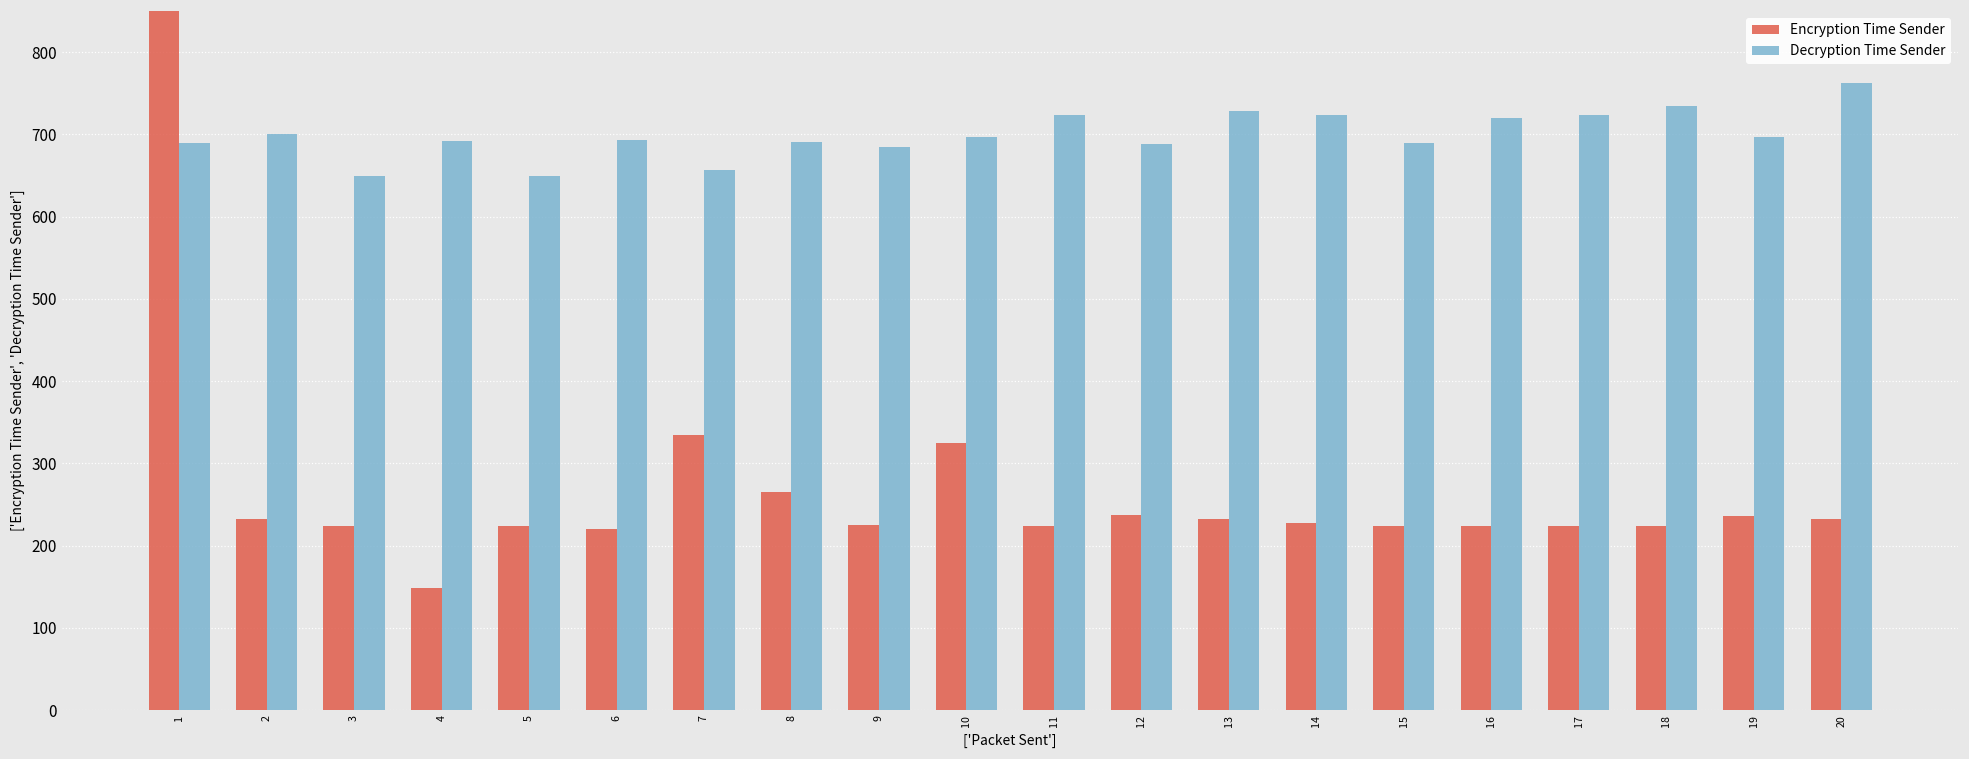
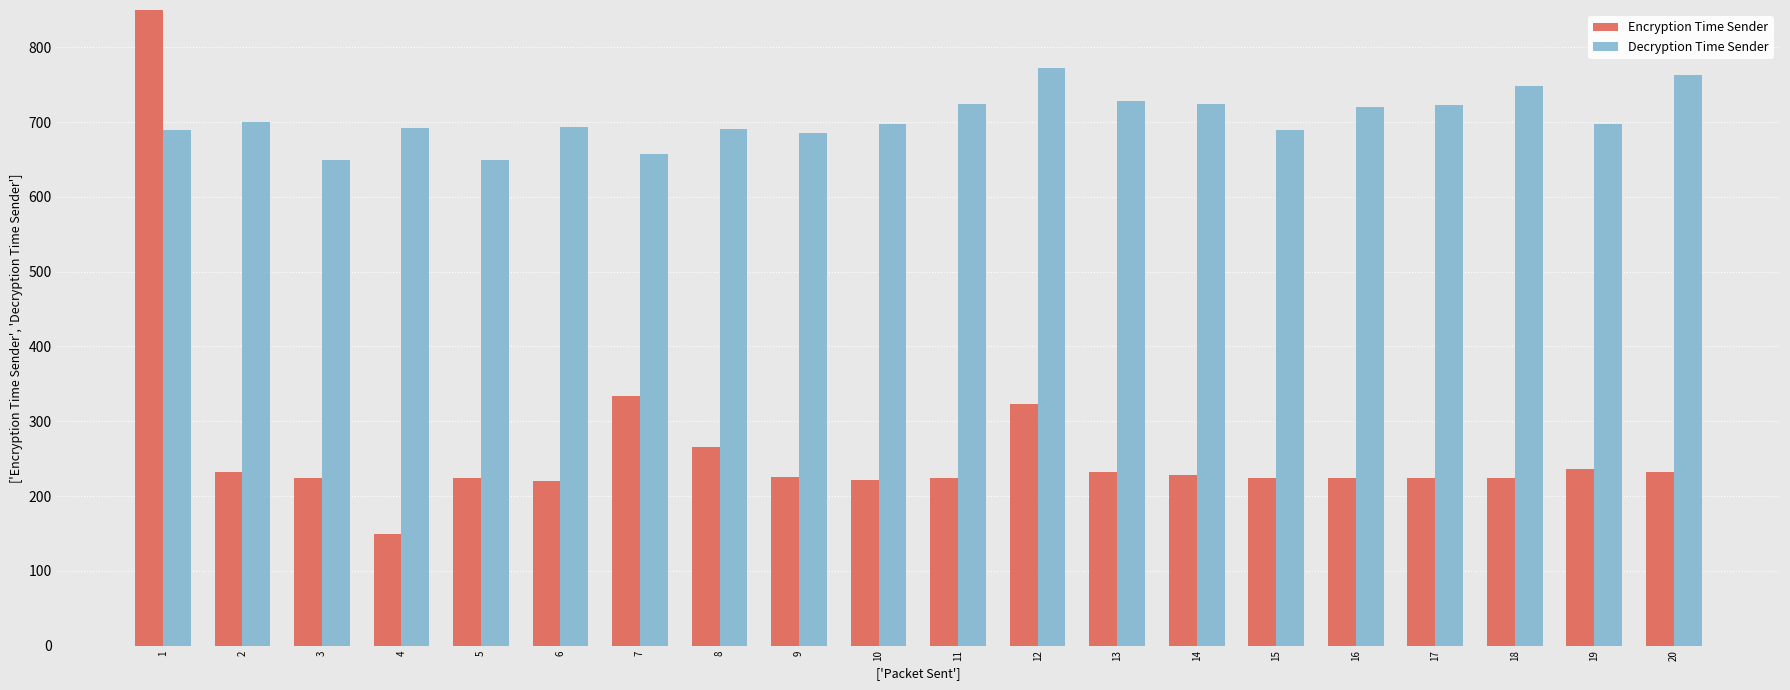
  {
    "Encryption Time Sender": {
      "2": 230,
      "3": 220,
      "4": 150,
      "5": 220,
      "6": 220,
      "7": 330,
      "8": 270,
      "9": 230,
-     "10": 330,
+     "10": 220,
      "11": 220,
-     "12": 240,
+     "12": 320,
      "13": 230,
      "14": 230,
      "15": 220,
      "16": 220,
      "17": 220,
      "18": 220,
      "19": 240,
      "20": 230
    },
    "Decryption Time Sender": {
      "1": 690,
      "2": 700,
      "3": 650,
      "4": 690,
      "5": 650,
      "6": 690,
      "7": 660,
      "8": 690,
      "9": 690,
      "10": 700,
      "11": 720,
-     "12": 690,
+     "12": 770,
      "13": 730,
      "14": 720,
      "15": 690,
      "16": 720,
      "17": 720,
-     "18": 740,
+     "18": 750,
      "19": 700,
      "20": 760
    }
  }
